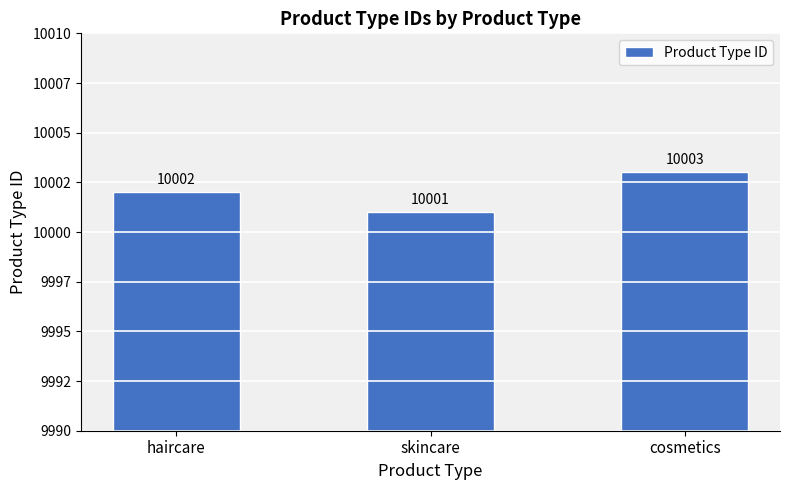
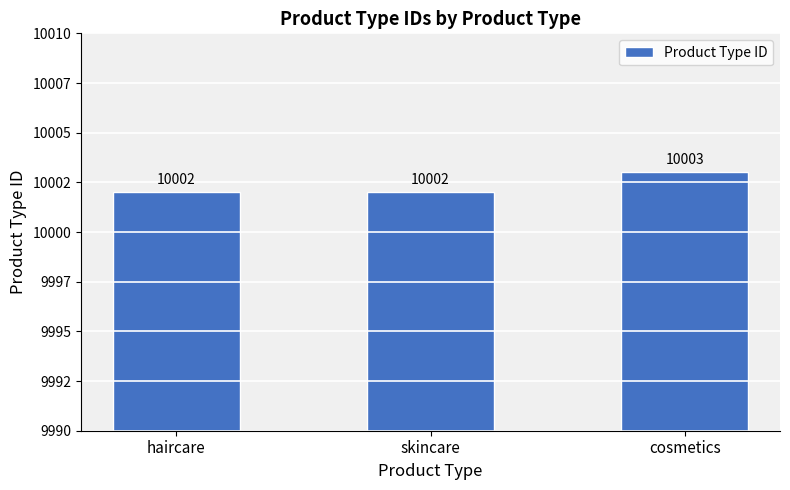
  {
    "haircare": 10002,
-   "skincare": 10001,
+   "skincare": 10002,
    "cosmetics": 10003
  }
